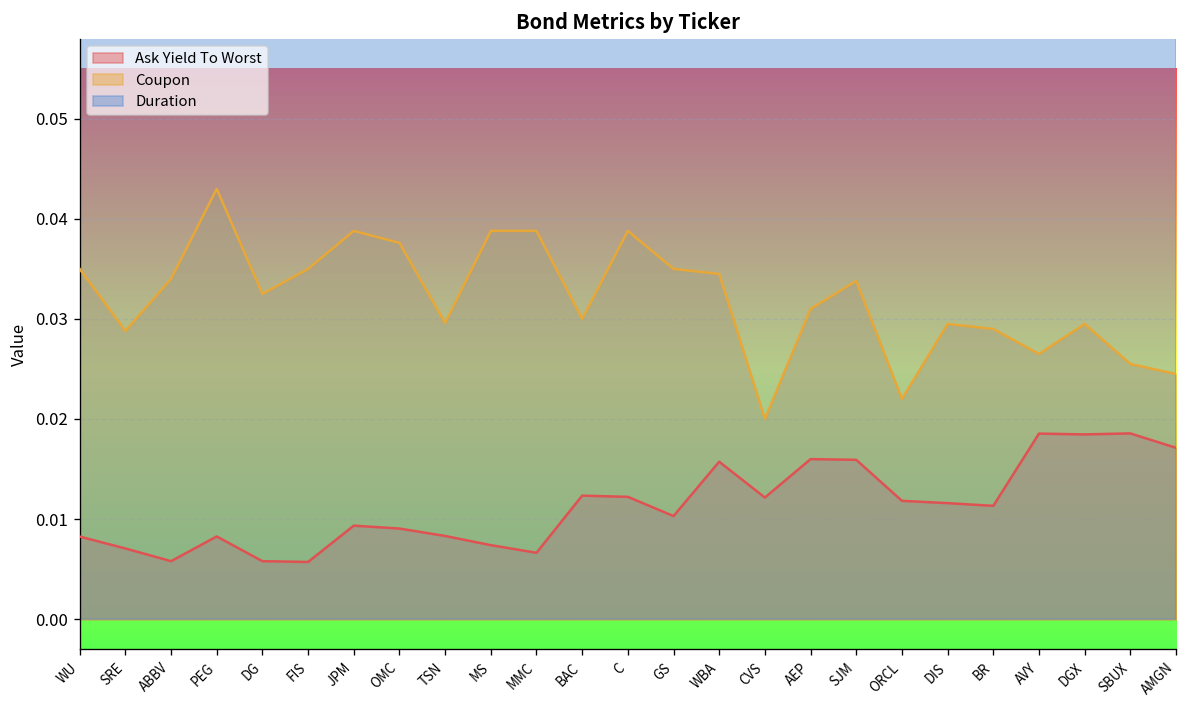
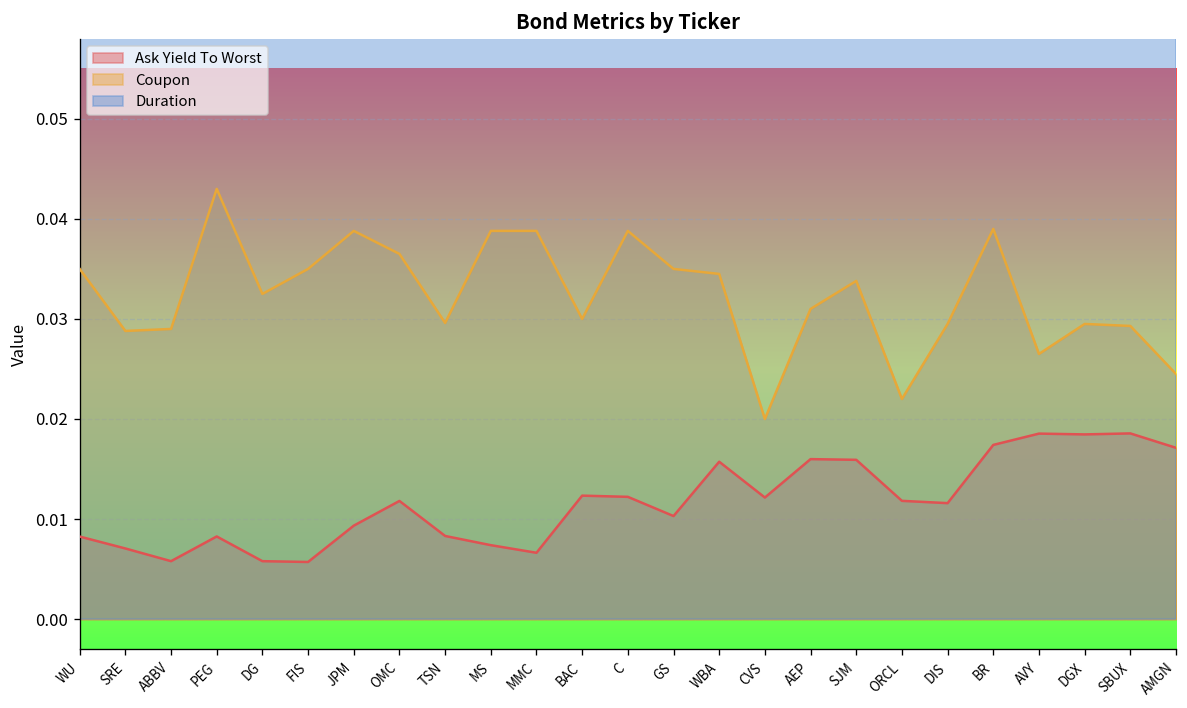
  {
    "Ask Yield To Worst": {
      "WU": 0.008,
      "SRE": 0.007,
      "ABBV": 0.006,
      "PEG": 0.008,
      "DG": 0.006,
      "FIS": 0.006,
      "JPM": 0.009,
-     "OMC": 0.009,
+     "OMC": 0.012,
      "TSN": 0.008,
      "MS": 0.007,
      "MMC": 0.007,
      "BAC": 0.012,
      "C": 0.012,
      "GS": 0.010,
      "WBA": 0.016,
      "CVS": 0.012,
      "AEP": 0.016,
      "SJM": 0.016,
      "ORCL": 0.012,
      "DIS": 0.012,
-     "BR": 0.011,
+     "BR": 0.017,
      "AVY": 0.019,
      "DGX": 0.018,
      "SBUX": 0.019,
      "AMGN": 0.017
    },
    "Coupon": {
      "WU": 0.035,
      "SRE": 0.029,
-     "ABBV": 0.034,
+     "ABBV": 0.029,
      "PEG": 0.043,
      "DG": 0.033,
      "FIS": 0.035,
      "JPM": 0.039,
-     "OMC": 0.038,
+     "OMC": 0.037,
      "TSN": 0.030,
      "MS": 0.039,
      "MMC": 0.039,
      "BAC": 0.030,
      "C": 0.039,
      "GS": 0.035,
      "WBA": 0.035,
      "CVS": 0.020,
      "AEP": 0.031,
      "SJM": 0.034,
      "ORCL": 0.022,
      "DIS": 0.030,
-     "BR": 0.029,
+     "BR": 0.039,
      "AVY": 0.027,
      "DGX": 0.030,
-     "SBUX": 0.026,
+     "SBUX": 0.029,
      "AMGN": 0.025
    }
  }
